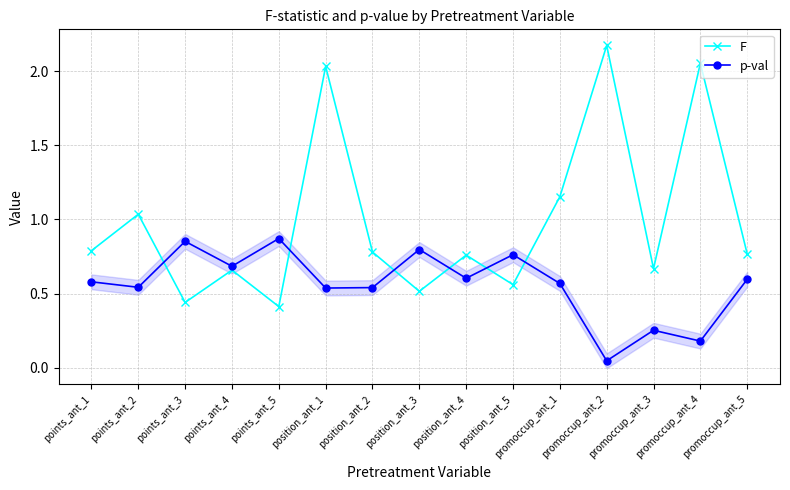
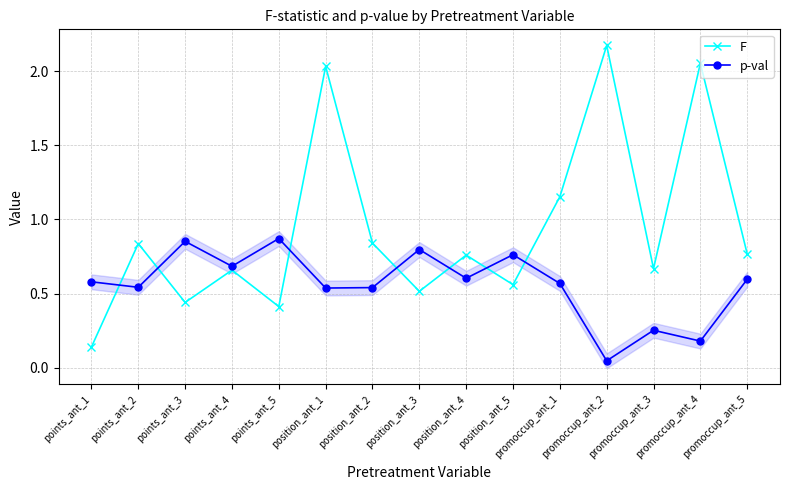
  {
    "F": {
-     "points_ant_1": 0.79,
-     "points_ant_2": 1.04,
+     "points_ant_1": 0.14,
+     "points_ant_2": 0.84,
      "points_ant_3": 0.44,
      "points_ant_4": 0.66,
      "points_ant_5": 0.41,
      "position_ant_1": 2.03,
-     "position_ant_2": 0.78,
+     "position_ant_2": 0.84,
      "position_ant_3": 0.52,
      "position_ant_4": 0.76,
      "position_ant_5": 0.56,
      "promoccup_ant_1": 1.15,
      "promoccup_ant_2": 2.17,
      "promoccup_ant_3": 0.67,
      "promoccup_ant_5": 0.77
    }
  }
